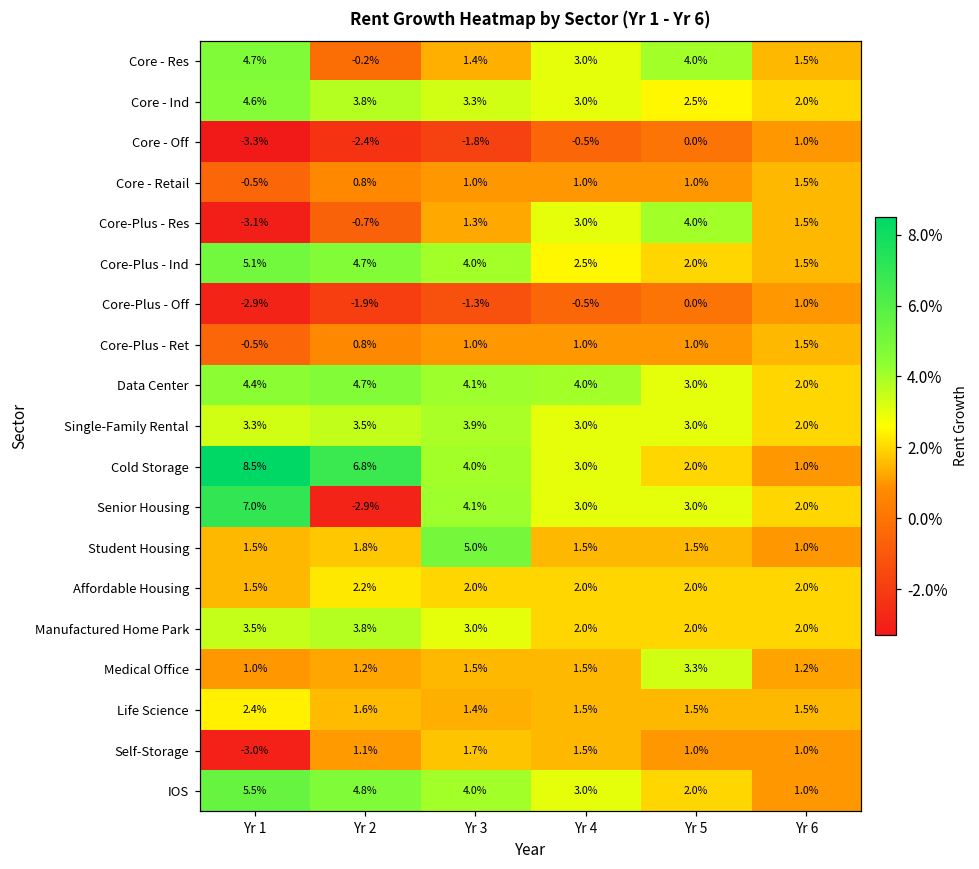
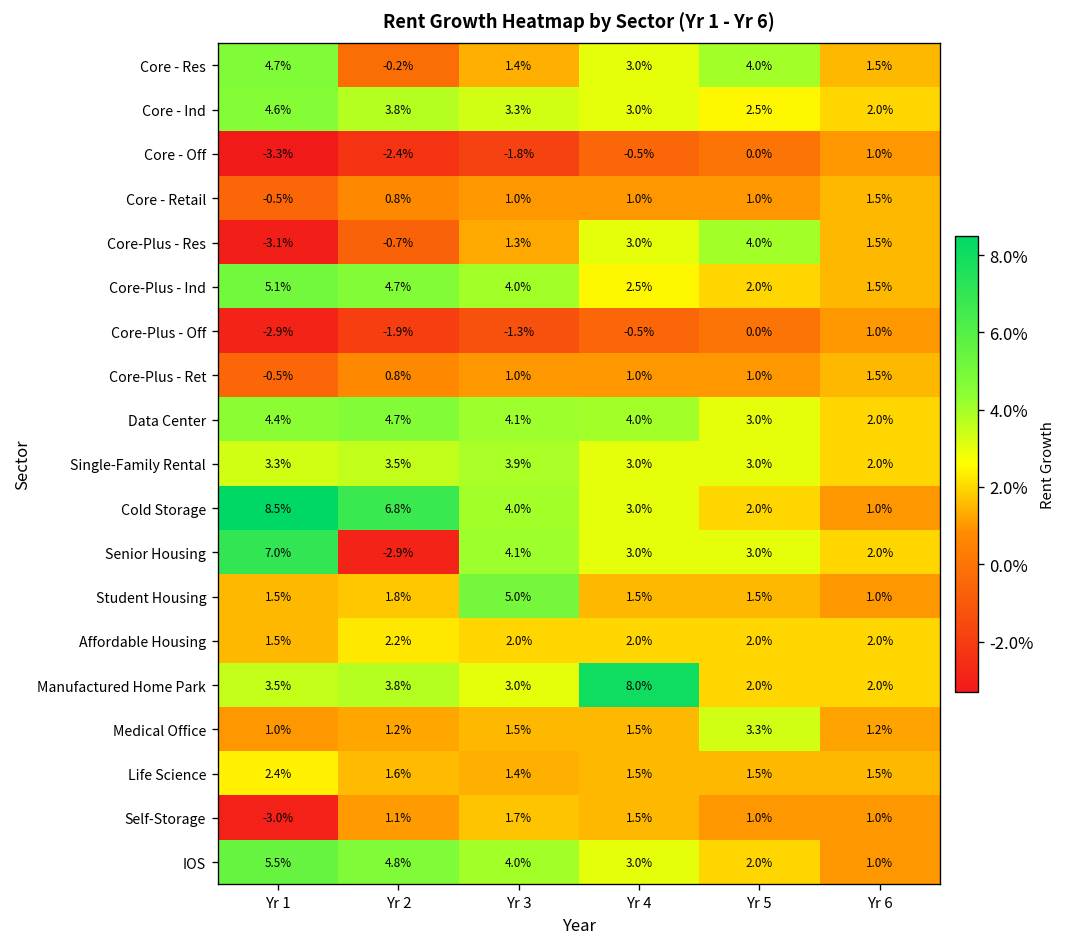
  {
    "Core - Res": {
      "Yr 1": "4.7%",
      "Yr 2": "-0.2%",
      "Yr 3": "1.4%",
      "Yr 4": "3.0%",
      "Yr 5": "4.0%",
      "Yr 6": "1.5%"
    },
    "Core - Ind": {
      "Yr 1": "4.6%",
      "Yr 2": "3.8%",
      "Yr 3": "3.3%",
      "Yr 4": "3.0%",
      "Yr 5": "2.5%",
      "Yr 6": "2.0%"
    },
    "Core - Off": {
      "Yr 1": "-3.3%",
      "Yr 2": "-2.4%",
      "Yr 3": "-1.8%",
      "Yr 4": "-0.5%",
      "Yr 5": "0.0%",
      "Yr 6": "1.0%"
    },
    "Core - Retail": {
      "Yr 1": "-0.5%",
      "Yr 2": "0.8%",
      "Yr 3": "1.0%",
      "Yr 4": "1.0%",
      "Yr 5": "1.0%",
      "Yr 6": "1.5%"
    },
    "Core-Plus - Res": {
      "Yr 1": "-3.1%",
      "Yr 2": "-0.7%",
      "Yr 3": "1.3%",
      "Yr 4": "3.0%",
      "Yr 5": "4.0%",
      "Yr 6": "1.5%"
    },
    "Core-Plus - Ind": {
      "Yr 1": "5.1%",
      "Yr 2": "4.7%",
      "Yr 3": "4.0%",
      "Yr 4": "2.5%",
      "Yr 5": "2.0%",
      "Yr 6": "1.5%"
    },
    "Core-Plus - Off": {
      "Yr 1": "-2.9%",
      "Yr 2": "-1.9%",
      "Yr 3": "-1.3%",
      "Yr 4": "-0.5%",
      "Yr 5": "0.0%",
      "Yr 6": "1.0%"
    },
    "Core-Plus - Ret": {
      "Yr 1": "-0.5%",
      "Yr 2": "0.8%",
      "Yr 3": "1.0%",
      "Yr 4": "1.0%",
      "Yr 5": "1.0%",
      "Yr 6": "1.5%"
    },
    "Data Center": {
      "Yr 1": "4.4%",
      "Yr 2": "4.7%",
      "Yr 3": "4.1%",
      "Yr 4": "4.0%",
      "Yr 5": "3.0%",
      "Yr 6": "2.0%"
    },
    "Single-Family Rental": {
      "Yr 1": "3.3%",
      "Yr 2": "3.5%",
      "Yr 3": "3.9%",
      "Yr 4": "3.0%",
      "Yr 5": "3.0%",
      "Yr 6": "2.0%"
    },
    "Cold Storage": {
      "Yr 1": "8.5%",
      "Yr 2": "6.8%",
      "Yr 3": "4.0%",
      "Yr 4": "3.0%",
      "Yr 5": "2.0%",
      "Yr 6": "1.0%"
    },
    "Senior Housing": {
      "Yr 1": "7.0%",
      "Yr 2": "-2.9%",
      "Yr 3": "4.1%",
      "Yr 4": "3.0%",
      "Yr 5": "3.0%",
      "Yr 6": "2.0%"
    },
    "Student Housing": {
      "Yr 1": "1.5%",
      "Yr 2": "1.8%",
      "Yr 3": "5.0%",
      "Yr 4": "1.5%",
      "Yr 5": "1.5%",
      "Yr 6": "1.0%"
    },
    "Affordable Housing": {
      "Yr 1": "1.5%",
      "Yr 2": "2.2%",
      "Yr 3": "2.0%",
      "Yr 4": "2.0%",
      "Yr 5": "2.0%",
      "Yr 6": "2.0%"
    },
    "Manufactured Home Park": {
      "Yr 1": "3.5%",
      "Yr 2": "3.8%",
      "Yr 3": "3.0%",
-     "Yr 4": "2.0%",
+     "Yr 4": "8.0%",
      "Yr 5": "2.0%",
      "Yr 6": "2.0%"
    },
    "Medical Office": {
      "Yr 1": "1.0%",
      "Yr 2": "1.2%",
      "Yr 3": "1.5%",
      "Yr 4": "1.5%",
      "Yr 5": "3.3%",
      "Yr 6": "1.2%"
    },
    "Life Science": {
      "Yr 1": "2.4%",
      "Yr 2": "1.6%",
      "Yr 3": "1.4%",
      "Yr 4": "1.5%",
      "Yr 5": "1.5%",
      "Yr 6": "1.5%"
    },
    "Self-Storage": {
      "Yr 1": "-3.0%",
      "Yr 2": "1.1%",
      "Yr 3": "1.7%",
      "Yr 4": "1.5%",
      "Yr 5": "1.0%",
      "Yr 6": "1.0%"
    },
    "IOS": {
      "Yr 1": "5.5%",
      "Yr 2": "4.8%",
      "Yr 3": "4.0%",
      "Yr 4": "3.0%",
      "Yr 5": "2.0%",
      "Yr 6": "1.0%"
    }
  }
